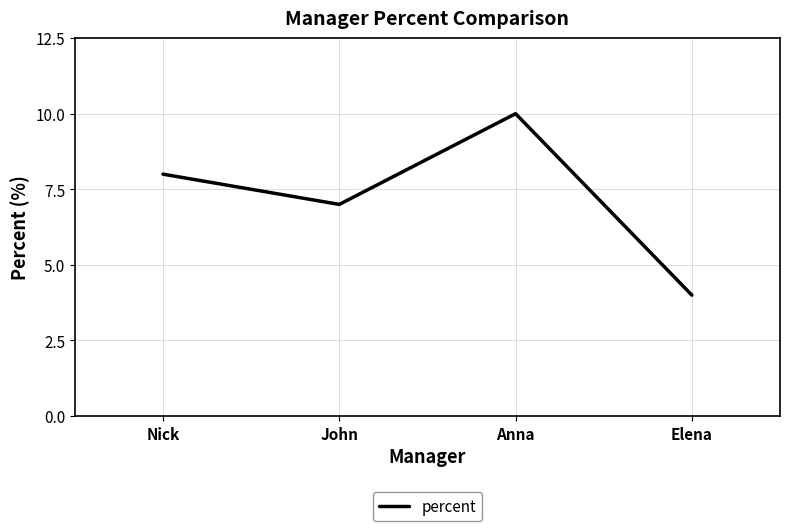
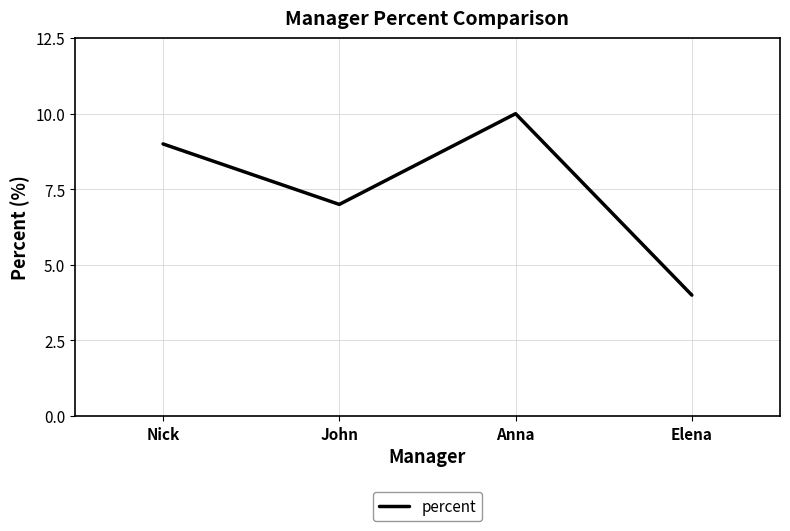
  {
-   "Nick": 8,
+   "Nick": 9,
    "John": 7,
    "Anna": 10,
    "Elena": 4
  }
